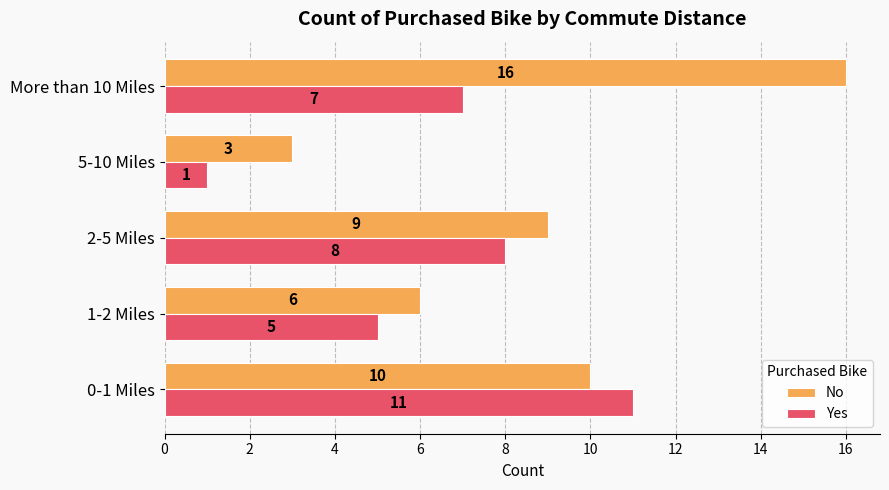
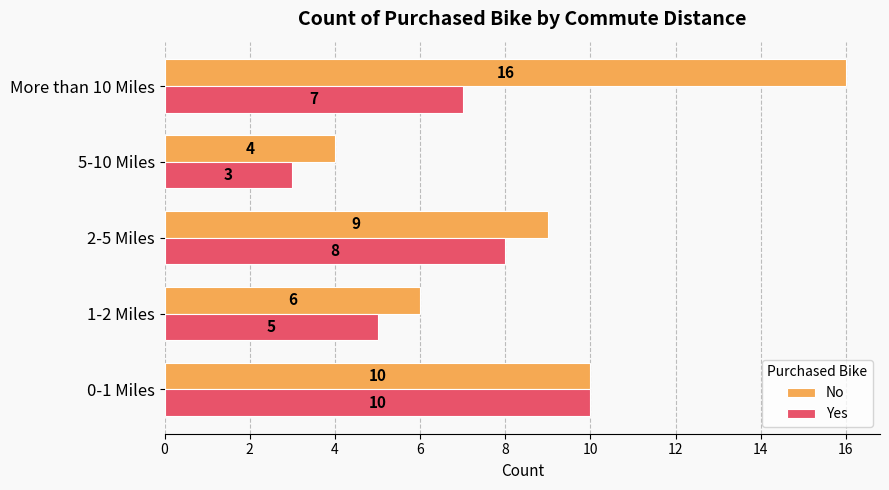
  {
    "No": {
      "More than 10 Miles": 16,
-     "5-10 Miles": 3,
+     "5-10 Miles": 4,
      "2-5 Miles": 9,
      "1-2 Miles": 6,
      "0-1 Miles": 10
    },
    "Yes": {
      "More than 10 Miles": 7,
-     "5-10 Miles": 1,
+     "5-10 Miles": 3,
      "2-5 Miles": 8,
      "1-2 Miles": 5,
-     "0-1 Miles": 11
+     "0-1 Miles": 10
    }
  }
